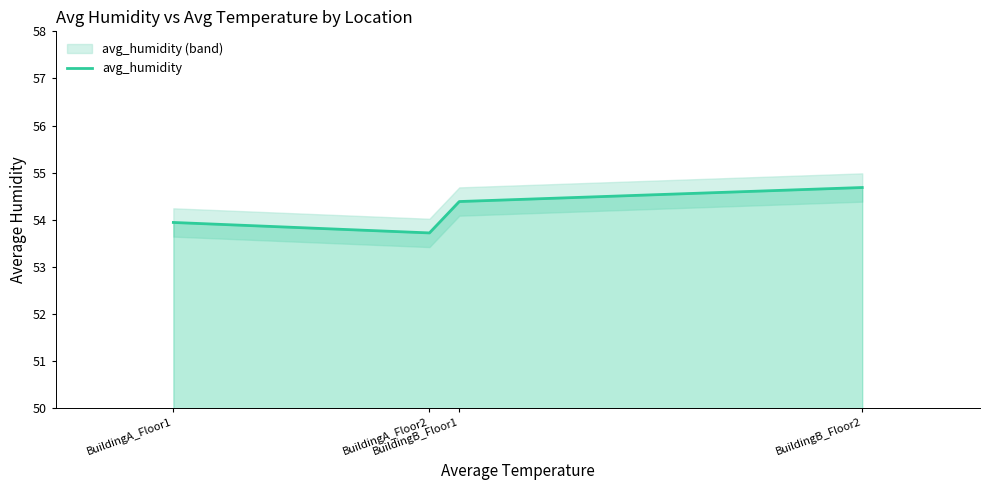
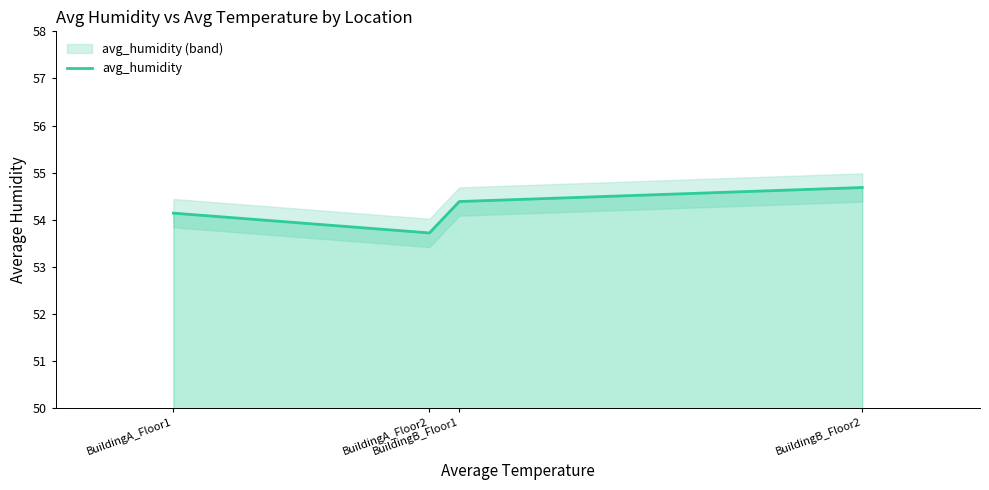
  {
    "avg_humidity": {
-     "BuildingA_Floor1": 53.9,
+     "BuildingA_Floor1": 54.1,
      "BuildingA_Floor2": 53.7,
      "BuildingB_Floor1": 54.4,
      "BuildingB_Floor2": 54.7
    }
  }
